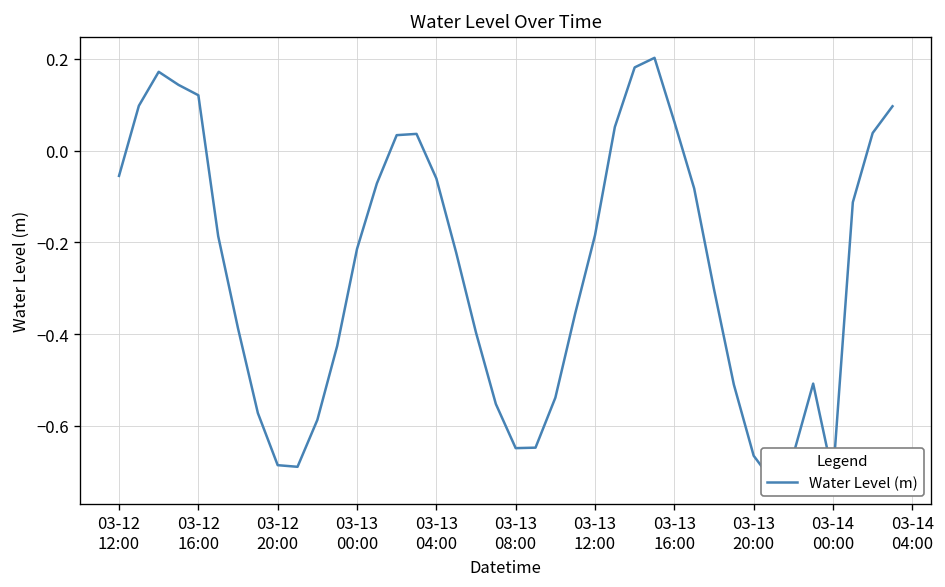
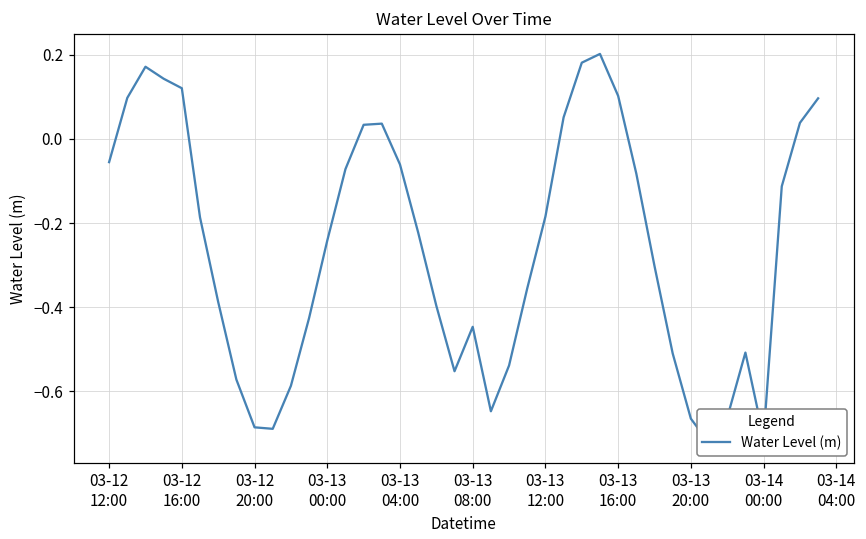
  {
    "03-12 12:00": -0.06,
    "03-12 16:00": 0.12,
    "03-12 20:00": -0.69,
-   "03-13 00:00": -0.21,
+   "03-13 00:00": -0.24,
    "03-13 04:00": -0.06,
-   "03-13 08:00": -0.65,
+   "03-13 08:00": -0.45,
    "03-13 12:00": -0.18,
-   "03-13 16:00": 0.06,
+   "03-13 16:00": 0.10,
    "03-13 20:00": -0.67
  }
